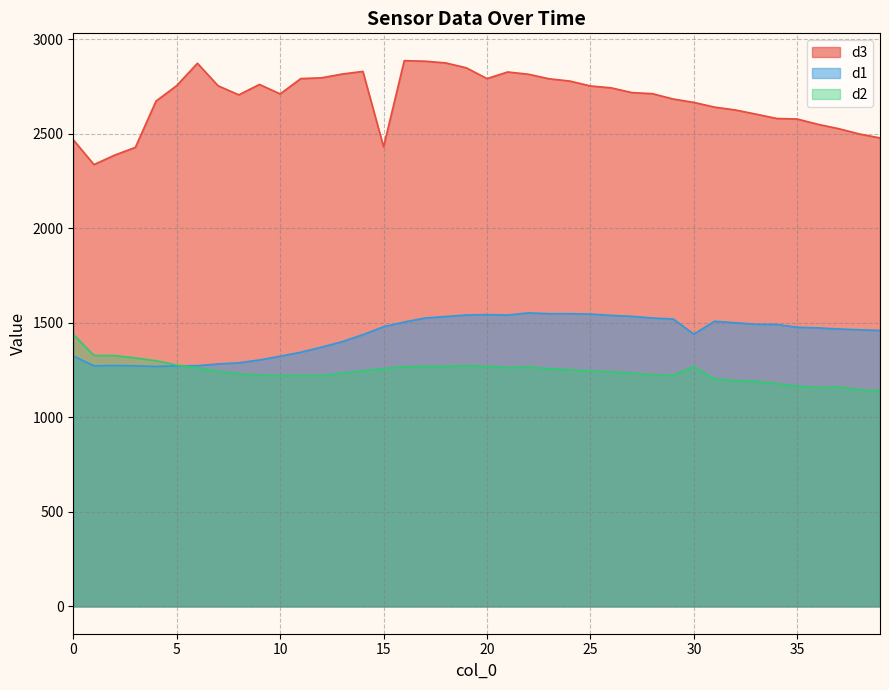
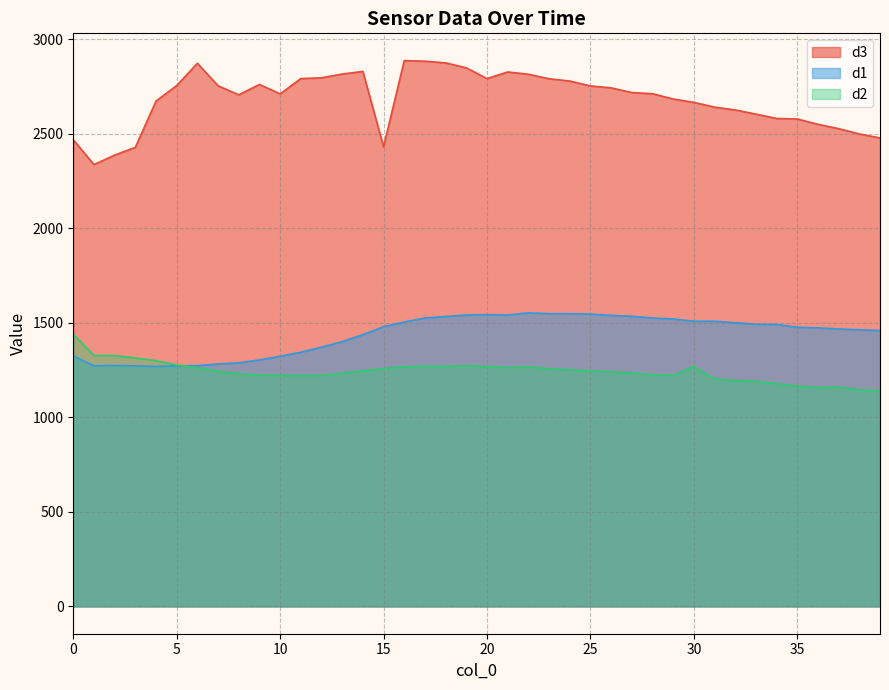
  {
    "d3": {
      "0": 2470,
      "5": 2760,
      "10": 2710,
      "15": 2430,
      "20": 2790,
      "25": 2750,
      "30": 2670,
      "35": 2580
    },
    "d1": {
      "0": 1330,
      "10": 1320,
      "15": 1480,
      "20": 1540,
      "25": 1550,
-     "30": 1440,
+     "30": 1510,
      "35": 1480
    },
    "d2": {
      "0": 1440,
      "10": 1220,
      "15": 1260,
      "20": 1270,
      "25": 1250,
      "30": 1270,
      "35": 1170
    }
  }
